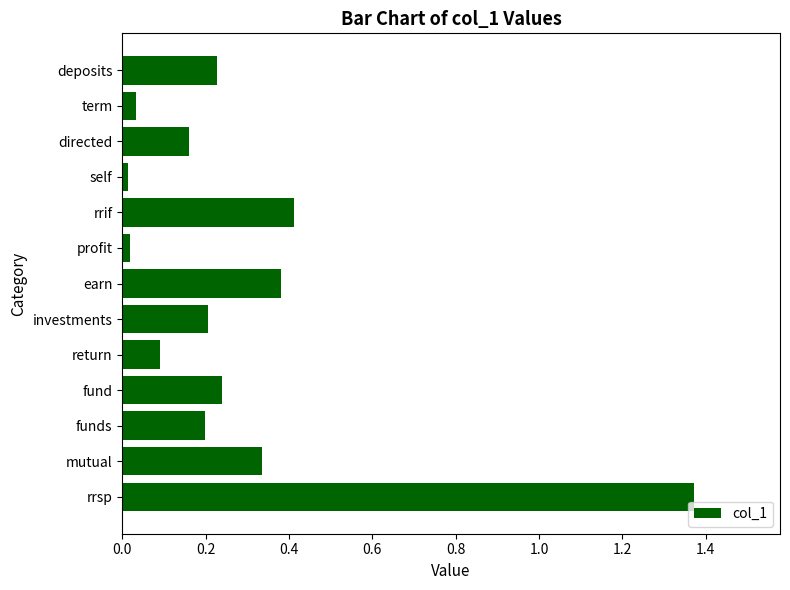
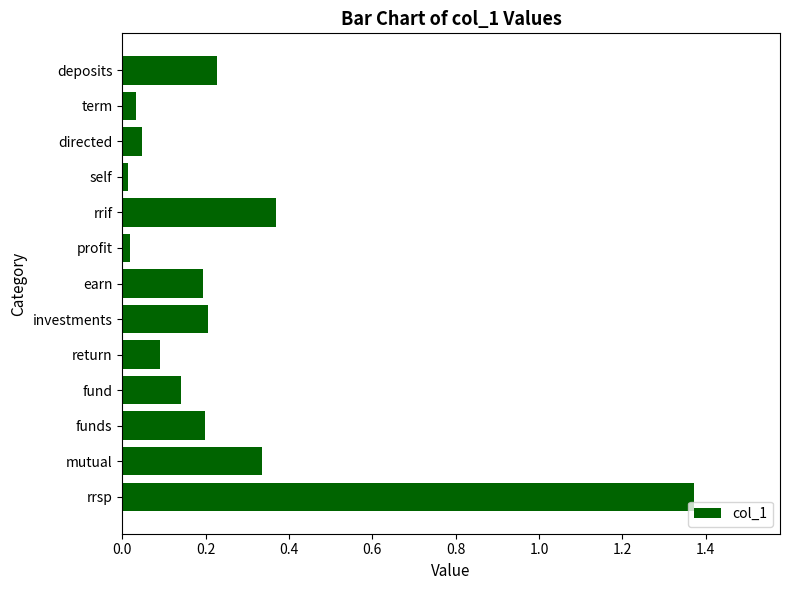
  {
    "deposits": 0.23,
    "term": 0.03,
-   "directed": 0.16,
+   "directed": 0.05,
    "self": 0.02,
-   "rrif": 0.41,
+   "rrif": 0.37,
    "profit": 0.02,
-   "earn": 0.38,
+   "earn": 0.19,
    "investments": 0.21,
    "return": 0.09,
-   "fund": 0.24,
+   "fund": 0.14,
    "funds": 0.20,
    "mutual": 0.33,
    "rrsp": 1.37
  }
